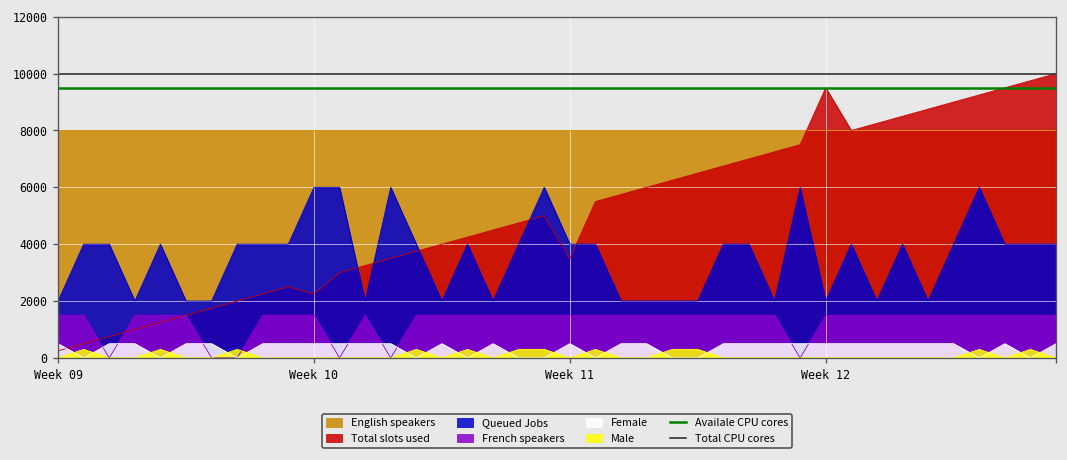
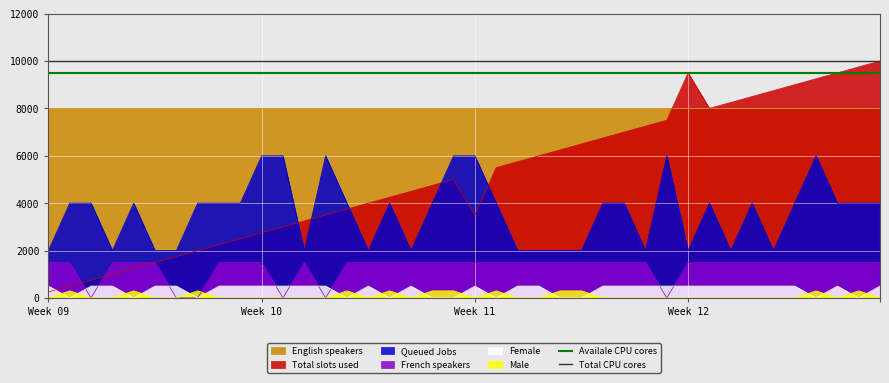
  {
    "English speakers": {
      "Week 09": 8000,
      "Week 10": 8000,
      "Week 11": 8000,
      "Week 12": 8000
    },
    "Total slots used": {
      "Week 09": 300,
-     "Week 10": 2300,
+     "Week 10": 2800,
      "Week 11": 3500,
      "Week 12": 9500
    },
    "Queued Jobs": {
      "Week 09": 2000,
      "Week 10": 6000,
-     "Week 11": 4000,
+     "Week 11": 6000,
      "Week 12": 2000
    },
    "French speakers": {
      "Week 09": 1500,
      "Week 10": 1500,
      "Week 11": 1500,
      "Week 12": 1500
    },
    "Female": {
      "Week 09": 500,
      "Week 10": 500,
      "Week 11": 500,
      "Week 12": 500
    },
    "Male": {
      "Week 09": 0,
      "Week 10": 0,
      "Week 11": 0,
      "Week 12": 0
    }
  }
